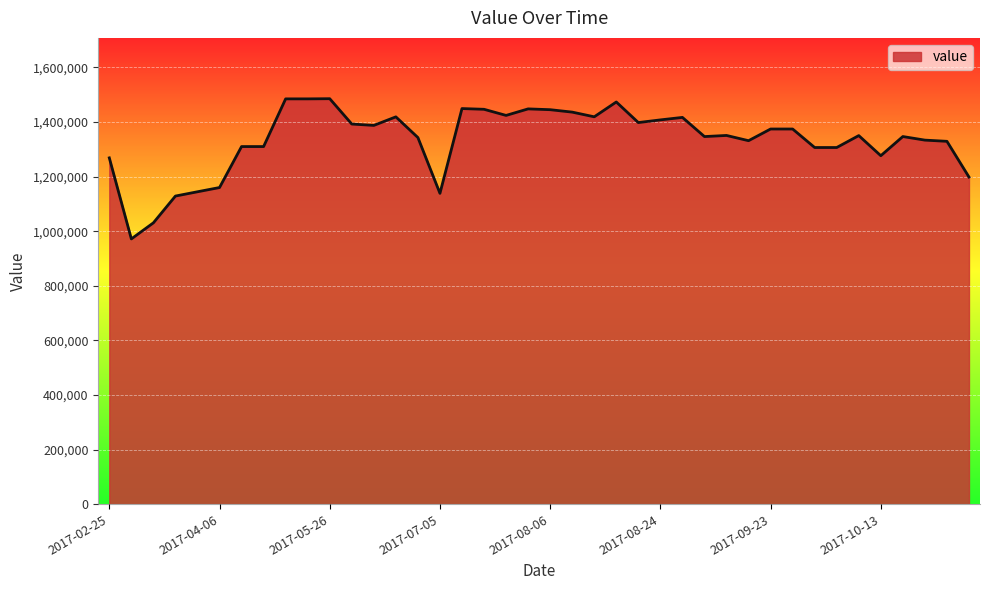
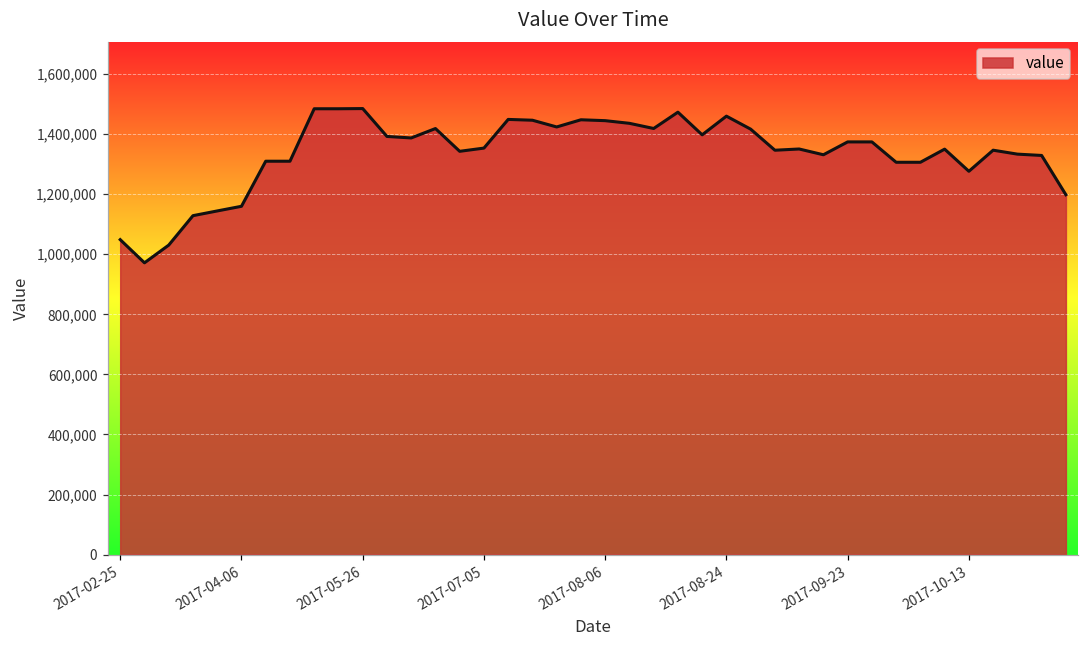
  {
-   "2017-02-25": "1,270,000",
+   "2017-02-25": "1,050,000",
    "2017-04-06": "1,160,000",
    "2017-05-26": "1,490,000",
-   "2017-07-05": "1,140,000",
+   "2017-07-05": "1,350,000",
    "2017-08-06": "1,440,000",
-   "2017-08-24": "1,410,000",
+   "2017-08-24": "1,460,000",
    "2017-09-23": "1,370,000",
    "2017-10-13": "1,280,000"
  }
